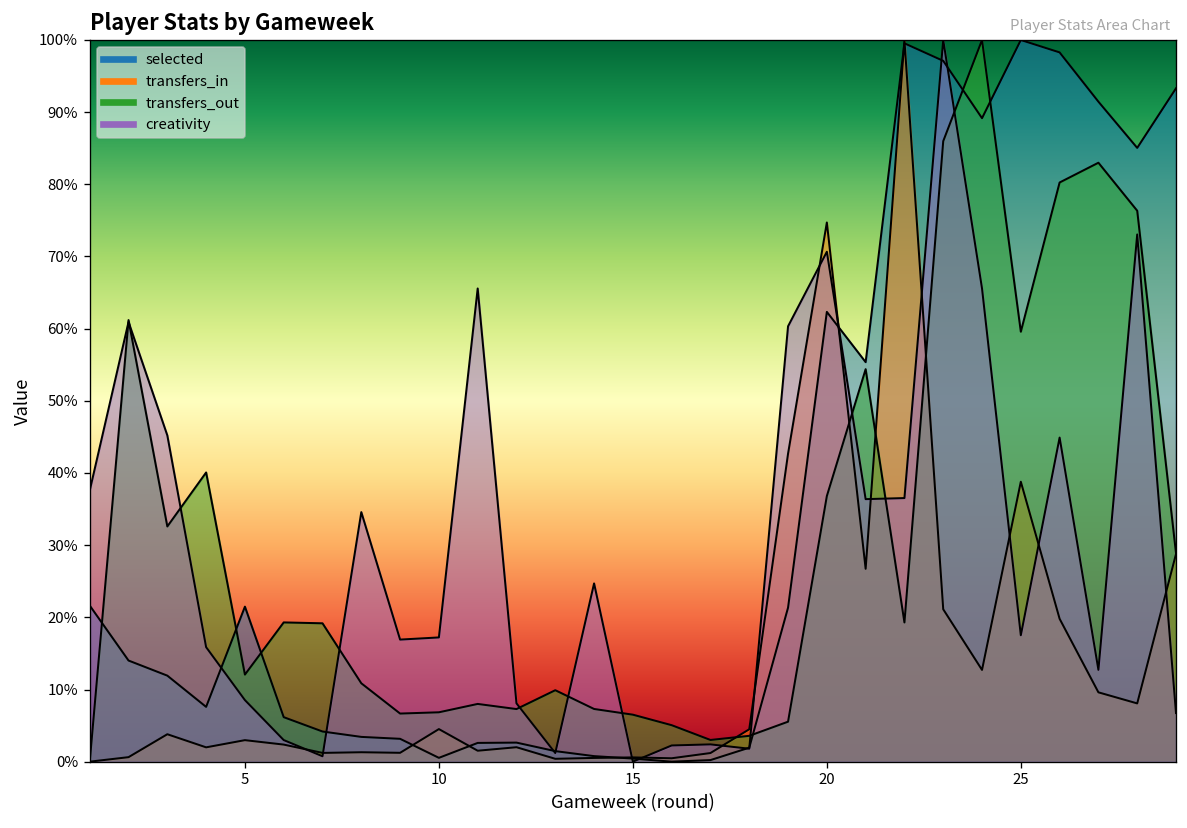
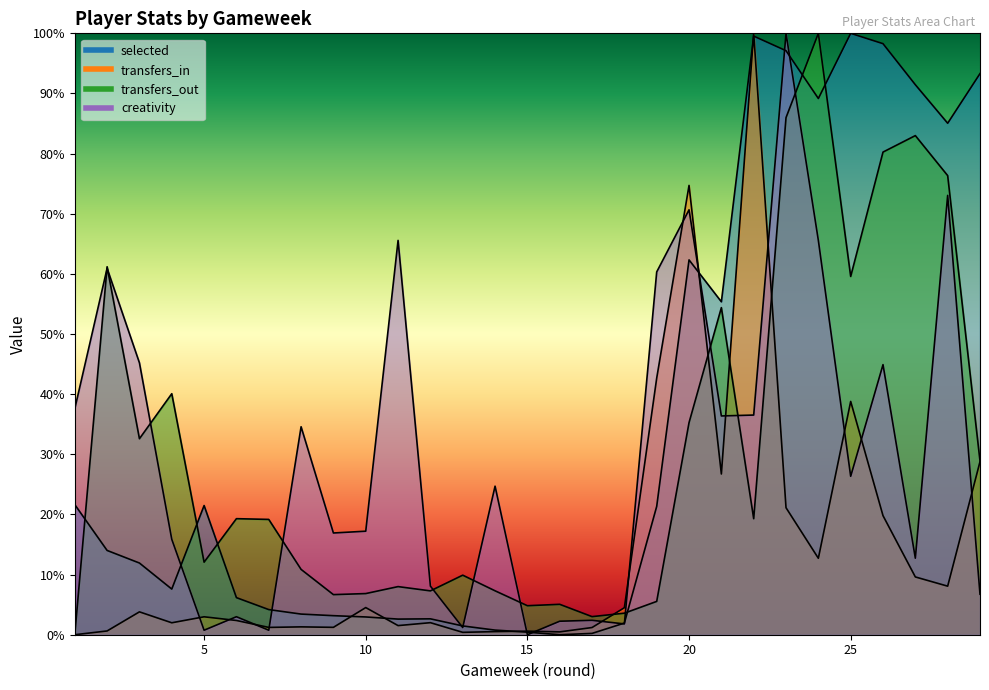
  {
    "selected": {
      "5": "21%",
-     "10": "1%",
+     "10": "3%",
      "20": "62%",
      "25": "100%"
    },
    "transfers_in": {
      "5": "3%",
      "10": "5%",
      "20": "75%",
      "25": "39%"
    },
    "transfers_out": {
      "5": "12%",
      "10": "7%",
-     "15": "7%",
-     "20": "37%",
+     "15": "5%",
+     "20": "35%",
      "25": "60%"
    },
    "creativity": {
-     "5": "9%",
+     "5": "1%",
      "10": "17%",
      "15": "0%",
      "20": "71%",
-     "25": "18%"
+     "25": "26%"
    }
  }
